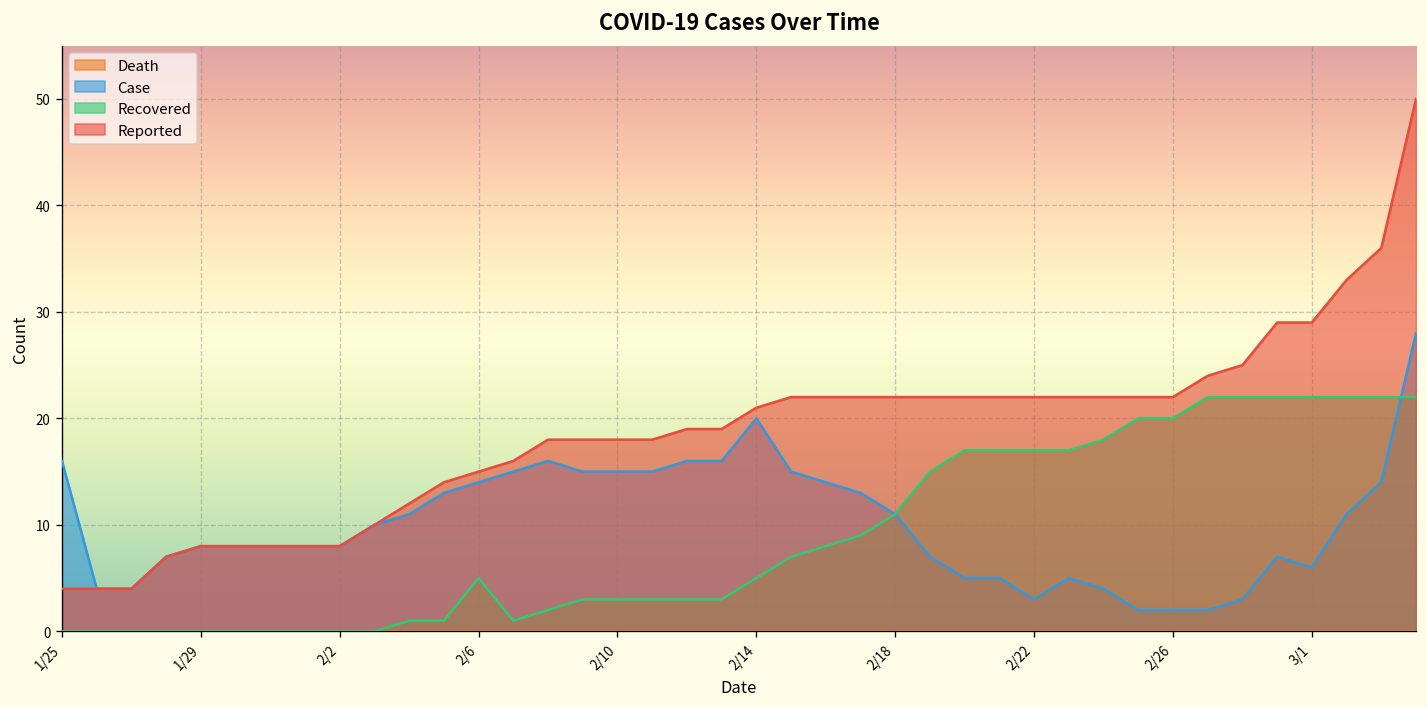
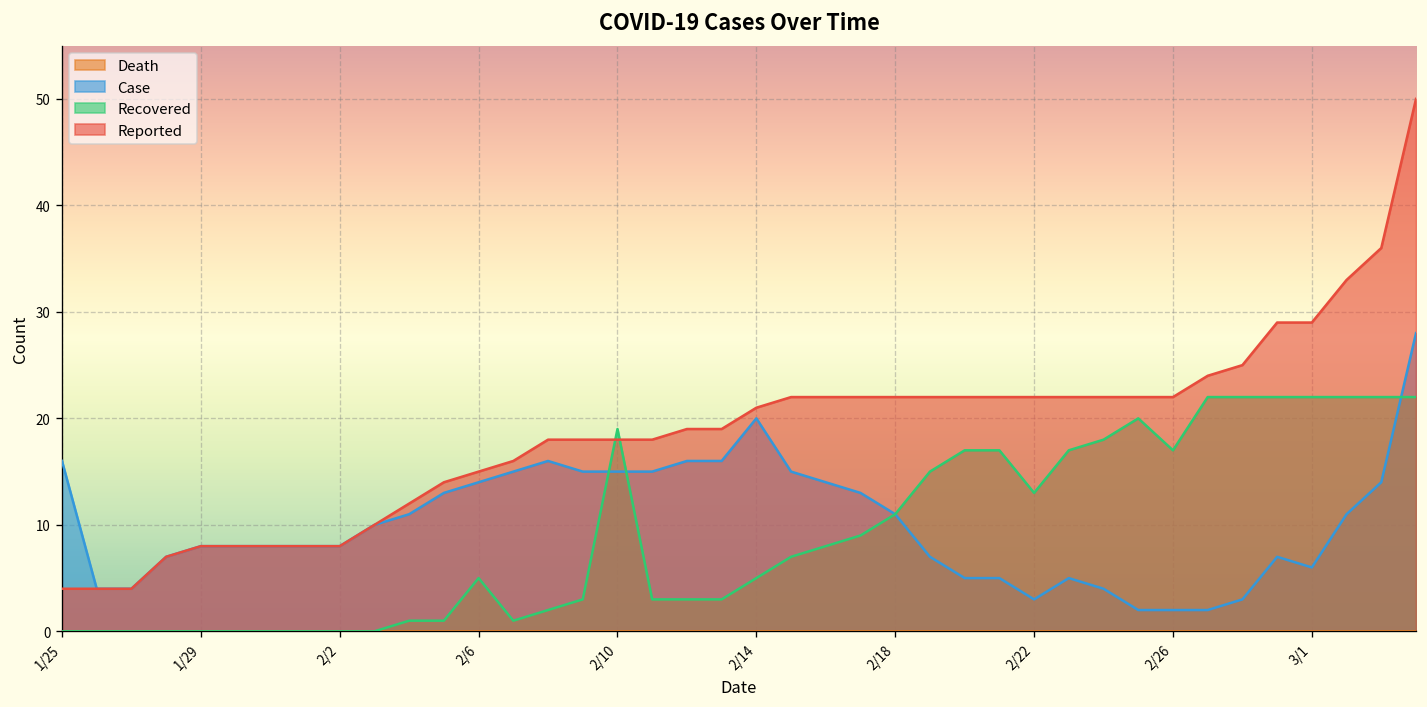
  {
    "Case": {
      "1/25": 16,
      "2/6": 14,
      "2/10": 15,
      "2/14": 20,
      "2/22": 3,
      "2/26": 2,
      "3/1": 6
    },
    "Recovered": {
      "2/6": 5,
-     "2/10": 3,
+     "2/10": 19,
      "2/14": 5,
-     "2/22": 17,
-     "2/26": 20,
+     "2/22": 13,
+     "2/26": 17,
      "3/1": 22
    }
  }
